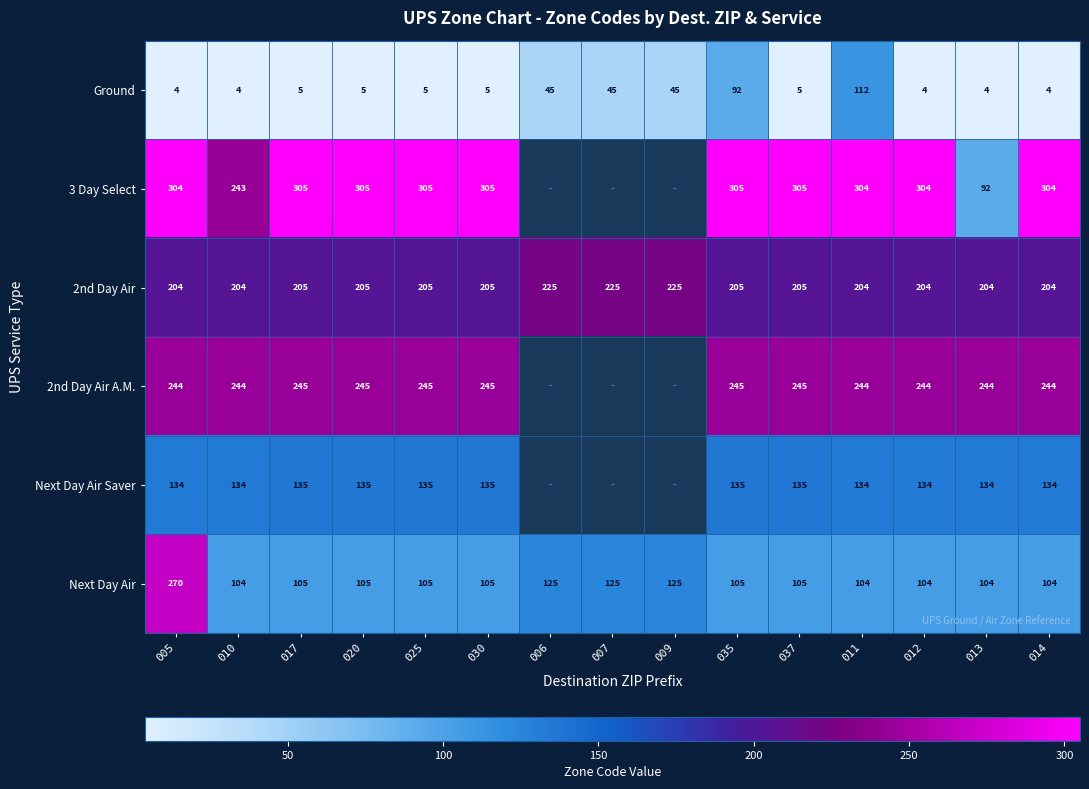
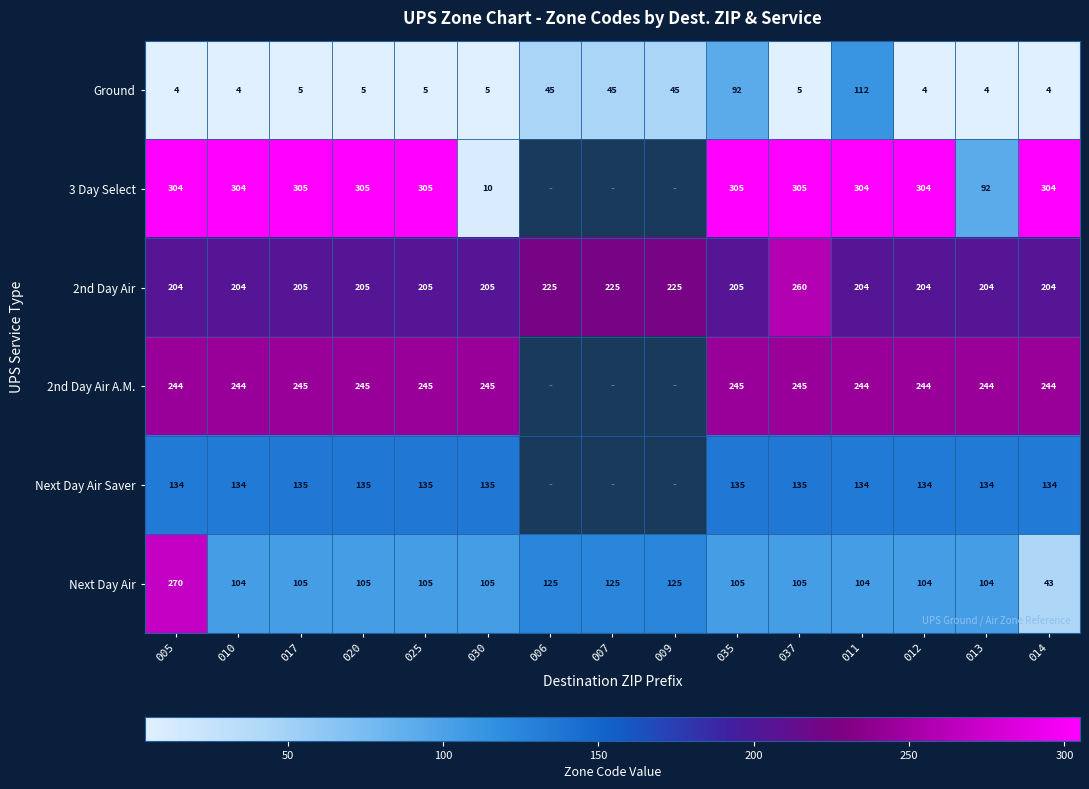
  {
    "Ground": {
      "005": 4,
      "010": 4,
      "017": 5,
      "020": 5,
      "025": 5,
      "030": 5,
      "006": 45,
      "007": 45,
      "009": 45,
      "035": 92,
      "037": 5,
      "011": 112,
      "012": 4,
      "013": 4,
      "014": 4
    },
    "3 Day Select": {
      "005": 304,
-     "010": 243,
+     "010": 304,
      "017": 305,
      "020": 305,
      "025": 305,
-     "030": 305,
+     "030": 10,
      "035": 305,
      "037": 305,
      "011": 304,
      "012": 304,
      "013": 92,
      "014": 304
    },
    "2nd Day Air": {
      "005": 204,
      "010": 204,
      "017": 205,
      "020": 205,
      "025": 205,
      "030": 205,
      "006": 225,
      "007": 225,
      "009": 225,
      "035": 205,
-     "037": 205,
+     "037": 260,
      "011": 204,
      "012": 204,
      "013": 204,
      "014": 204
    },
    "2nd Day Air A.M.": {
      "005": 244,
      "010": 244,
      "017": 245,
      "020": 245,
      "025": 245,
      "030": 245,
      "035": 245,
      "037": 245,
      "011": 244,
      "012": 244,
      "013": 244,
      "014": 244
    },
    "Next Day Air Saver": {
      "005": 134,
      "010": 134,
      "017": 135,
      "020": 135,
      "025": 135,
      "030": 135,
      "035": 135,
      "037": 135,
      "011": 134,
      "012": 134,
      "013": 134,
      "014": 134
    },
    "Next Day Air": {
      "005": 270,
      "010": 104,
      "017": 105,
      "020": 105,
      "025": 105,
      "030": 105,
      "006": 125,
      "007": 125,
      "009": 125,
      "035": 105,
      "037": 105,
      "011": 104,
      "012": 104,
-     "014": 104
+     "014": 43
    }
  }
